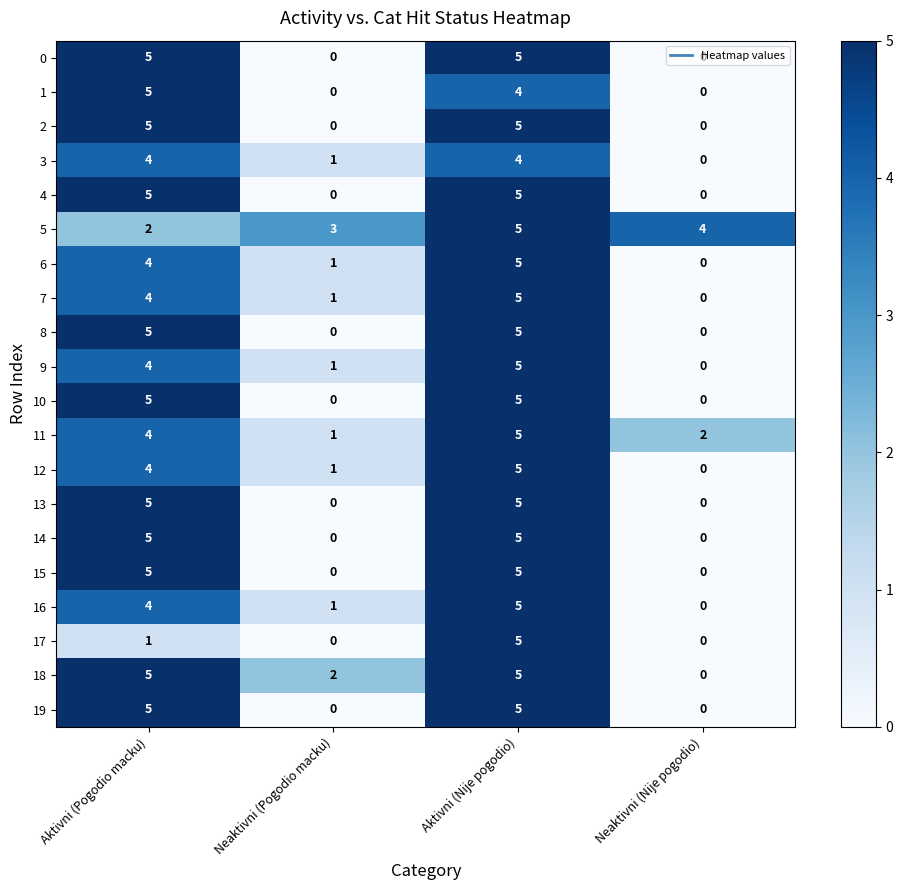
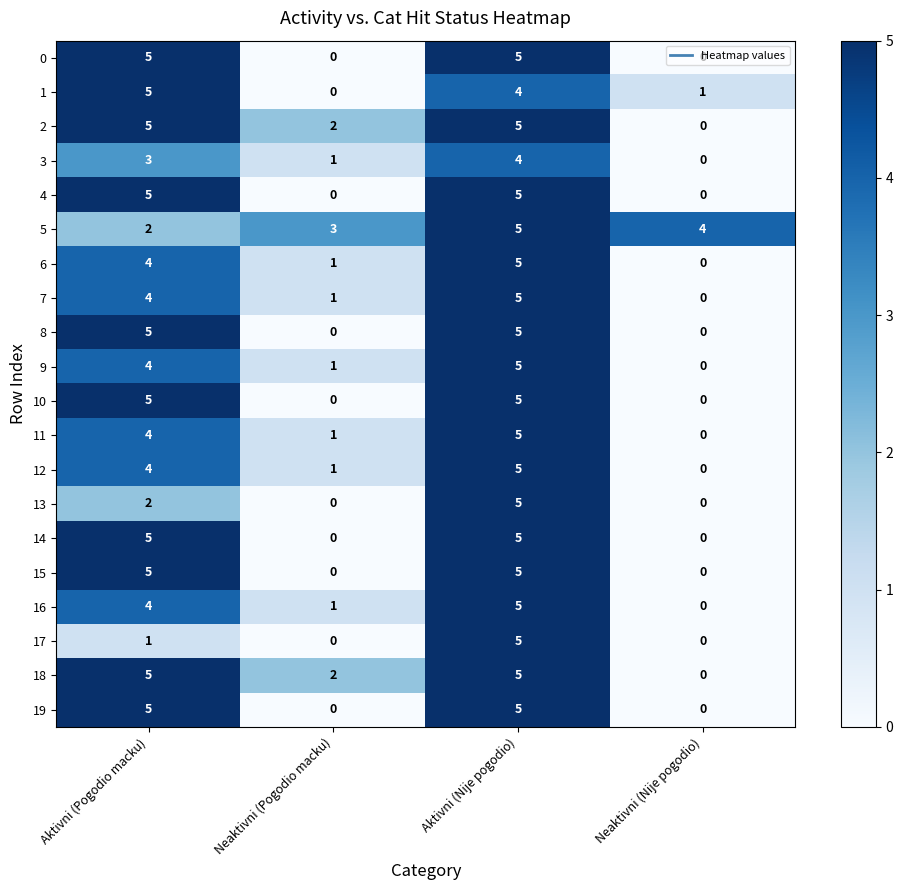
  {
    "0": {
      "Aktivni (Pogodio macku)": 5,
      "Neaktivni (Pogodio macku)": 0,
      "Aktivni (Nije pogodio)": 5
    },
    "1": {
      "Aktivni (Pogodio macku)": 5,
      "Neaktivni (Pogodio macku)": 0,
      "Aktivni (Nije pogodio)": 4,
-     "Neaktivni (Nije pogodio)": 0
+     "Neaktivni (Nije pogodio)": 1
    },
    "2": {
      "Aktivni (Pogodio macku)": 5,
-     "Neaktivni (Pogodio macku)": 0,
+     "Neaktivni (Pogodio macku)": 2,
      "Aktivni (Nije pogodio)": 5,
      "Neaktivni (Nije pogodio)": 0
    },
    "3": {
-     "Aktivni (Pogodio macku)": 4,
+     "Aktivni (Pogodio macku)": 3,
      "Neaktivni (Pogodio macku)": 1,
      "Aktivni (Nije pogodio)": 4,
      "Neaktivni (Nije pogodio)": 0
    },
    "4": {
      "Aktivni (Pogodio macku)": 5,
      "Neaktivni (Pogodio macku)": 0,
      "Aktivni (Nije pogodio)": 5,
      "Neaktivni (Nije pogodio)": 0
    },
    "5": {
      "Aktivni (Pogodio macku)": 2,
      "Neaktivni (Pogodio macku)": 3,
      "Aktivni (Nije pogodio)": 5,
      "Neaktivni (Nije pogodio)": 4
    },
    "6": {
      "Aktivni (Pogodio macku)": 4,
      "Neaktivni (Pogodio macku)": 1,
      "Aktivni (Nije pogodio)": 5,
      "Neaktivni (Nije pogodio)": 0
    },
    "7": {
      "Aktivni (Pogodio macku)": 4,
      "Neaktivni (Pogodio macku)": 1,
      "Aktivni (Nije pogodio)": 5,
      "Neaktivni (Nije pogodio)": 0
    },
    "8": {
      "Aktivni (Pogodio macku)": 5,
      "Neaktivni (Pogodio macku)": 0,
      "Aktivni (Nije pogodio)": 5,
      "Neaktivni (Nije pogodio)": 0
    },
    "9": {
      "Aktivni (Pogodio macku)": 4,
      "Neaktivni (Pogodio macku)": 1,
      "Aktivni (Nije pogodio)": 5,
      "Neaktivni (Nije pogodio)": 0
    },
    "10": {
      "Aktivni (Pogodio macku)": 5,
      "Neaktivni (Pogodio macku)": 0,
      "Aktivni (Nije pogodio)": 5,
      "Neaktivni (Nije pogodio)": 0
    },
    "11": {
      "Aktivni (Pogodio macku)": 4,
      "Neaktivni (Pogodio macku)": 1,
      "Aktivni (Nije pogodio)": 5,
-     "Neaktivni (Nije pogodio)": 2
+     "Neaktivni (Nije pogodio)": 0
    },
    "12": {
      "Aktivni (Pogodio macku)": 4,
      "Neaktivni (Pogodio macku)": 1,
      "Aktivni (Nije pogodio)": 5,
      "Neaktivni (Nije pogodio)": 0
    },
    "13": {
-     "Aktivni (Pogodio macku)": 5,
+     "Aktivni (Pogodio macku)": 2,
      "Neaktivni (Pogodio macku)": 0,
      "Aktivni (Nije pogodio)": 5,
      "Neaktivni (Nije pogodio)": 0
    },
    "14": {
      "Aktivni (Pogodio macku)": 5,
      "Neaktivni (Pogodio macku)": 0,
      "Aktivni (Nije pogodio)": 5,
      "Neaktivni (Nije pogodio)": 0
    },
    "15": {
      "Aktivni (Pogodio macku)": 5,
      "Neaktivni (Pogodio macku)": 0,
      "Aktivni (Nije pogodio)": 5,
      "Neaktivni (Nije pogodio)": 0
    },
    "16": {
      "Aktivni (Pogodio macku)": 4,
      "Neaktivni (Pogodio macku)": 1,
      "Aktivni (Nije pogodio)": 5,
      "Neaktivni (Nije pogodio)": 0
    },
    "17": {
      "Aktivni (Pogodio macku)": 1,
      "Neaktivni (Pogodio macku)": 0,
      "Aktivni (Nije pogodio)": 5,
      "Neaktivni (Nije pogodio)": 0
    },
    "18": {
      "Aktivni (Pogodio macku)": 5,
      "Neaktivni (Pogodio macku)": 2,
      "Aktivni (Nije pogodio)": 5,
      "Neaktivni (Nije pogodio)": 0
    },
    "19": {
      "Aktivni (Pogodio macku)": 5,
      "Neaktivni (Pogodio macku)": 0,
      "Aktivni (Nije pogodio)": 5,
      "Neaktivni (Nije pogodio)": 0
    }
  }
